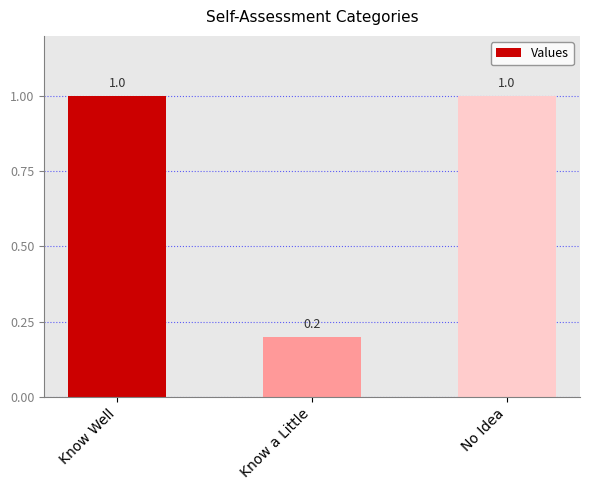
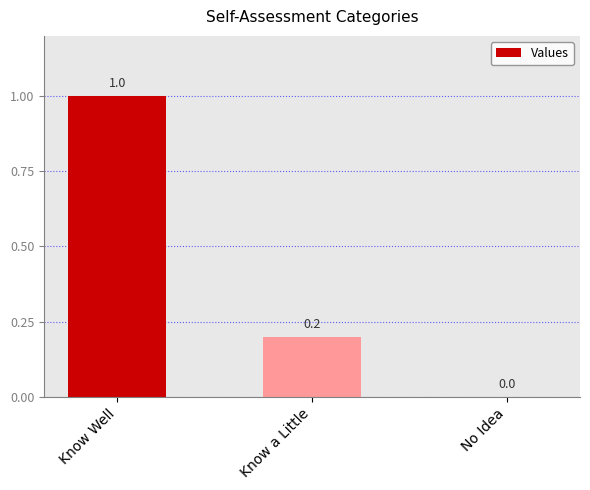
  {
    "Know Well": 1.0,
    "Know a Little": 0.2,
-   "No Idea": 1.0
+   "No Idea": 0.0
  }
